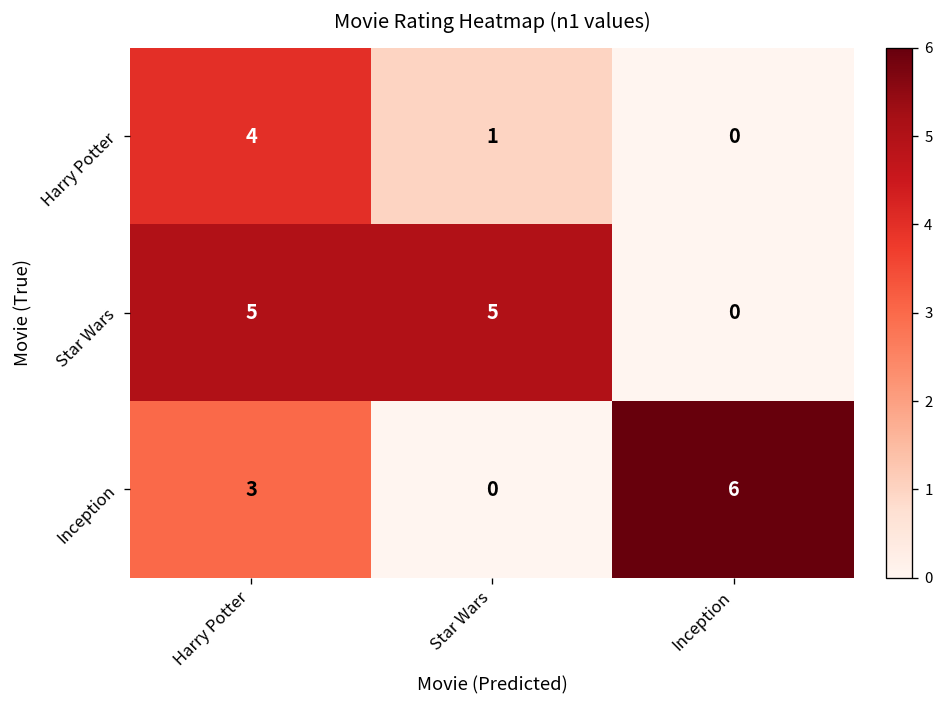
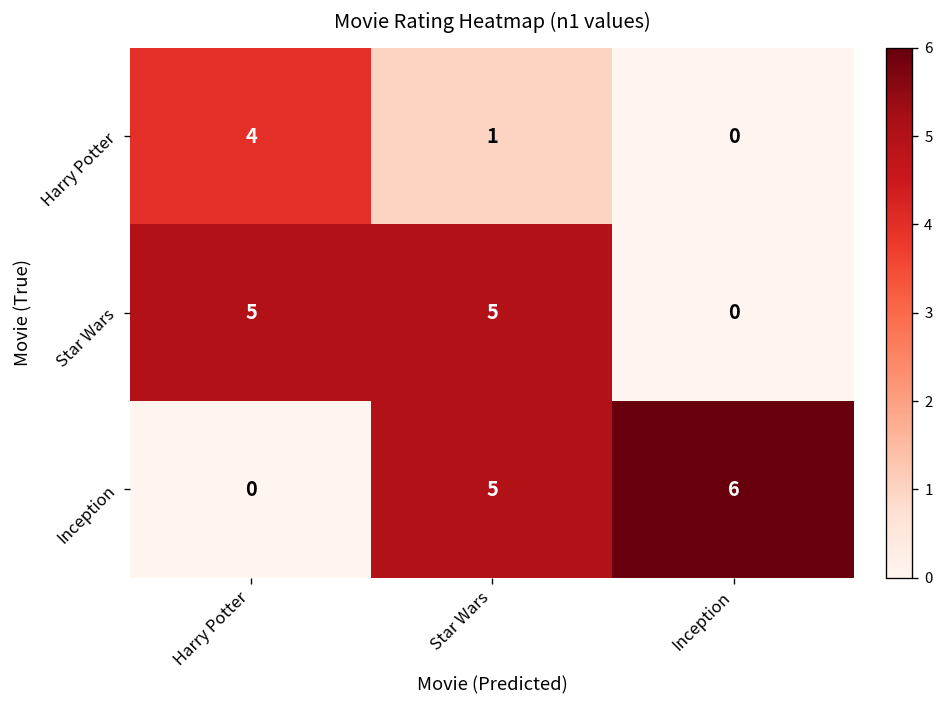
  {
    "Harry Potter": {
      "Harry Potter": 4,
      "Star Wars": 1,
      "Inception": 0
    },
    "Star Wars": {
      "Harry Potter": 5,
      "Star Wars": 5,
      "Inception": 0
    },
    "Inception": {
-     "Harry Potter": 3,
-     "Star Wars": 0,
+     "Harry Potter": 0,
+     "Star Wars": 5,
      "Inception": 6
    }
  }
